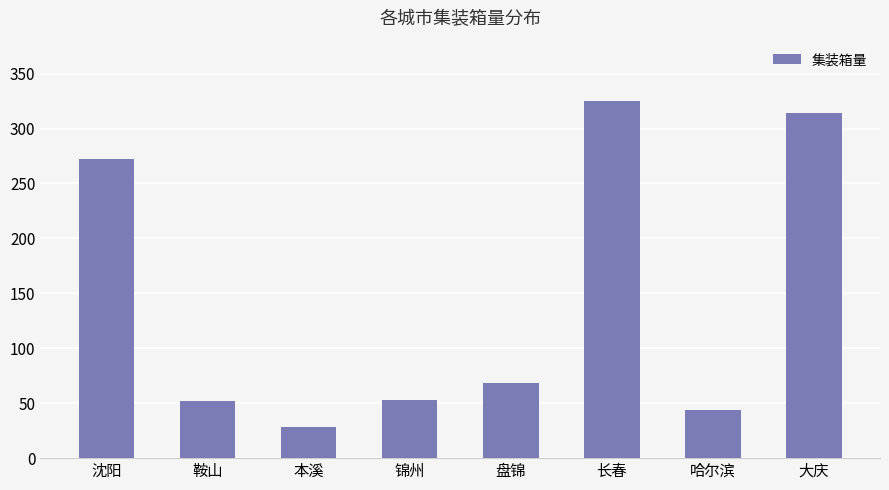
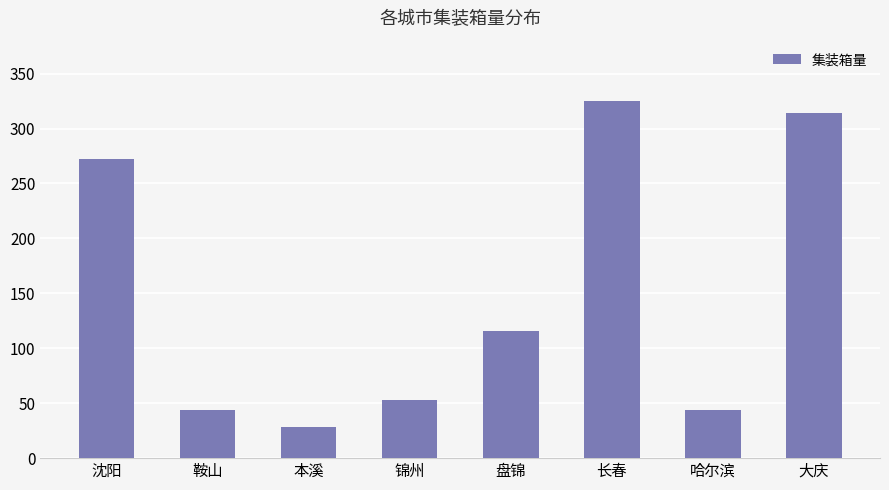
  {
    "沈阳": 272,
-   "鞍山": 52,
+   "鞍山": 44,
    "本溪": 28,
    "锦州": 53,
-   "盘锦": 68,
+   "盘锦": 116,
    "长春": 325,
    "哈尔滨": 44,
    "大庆": 314
  }
